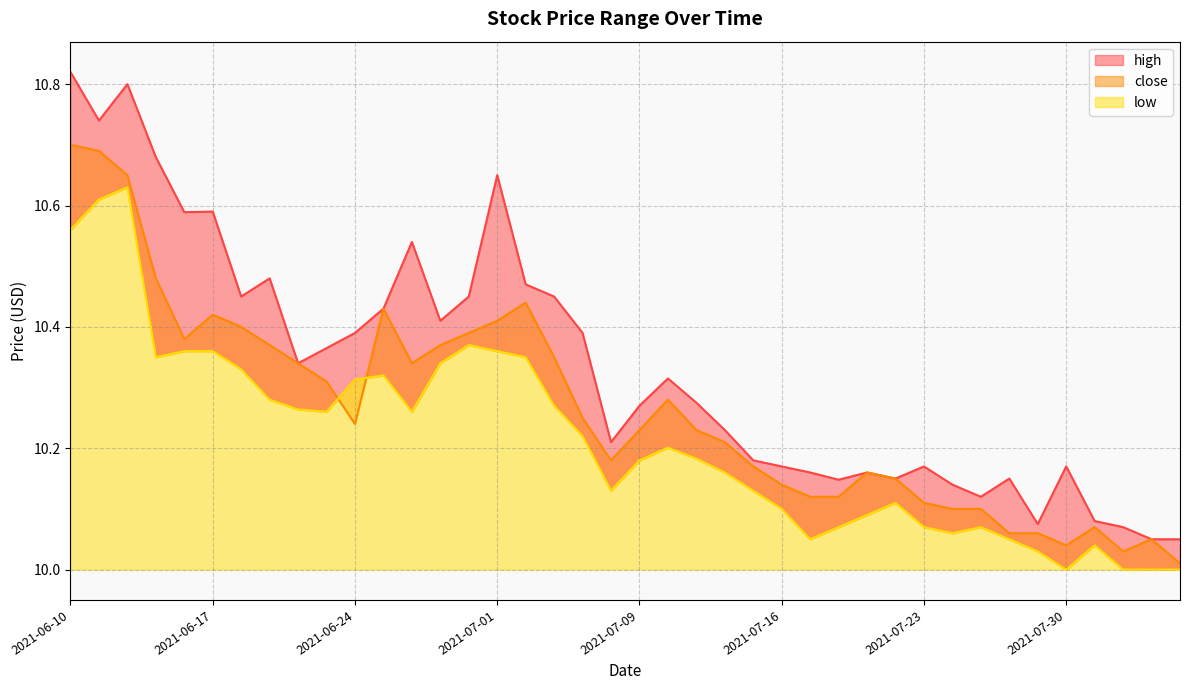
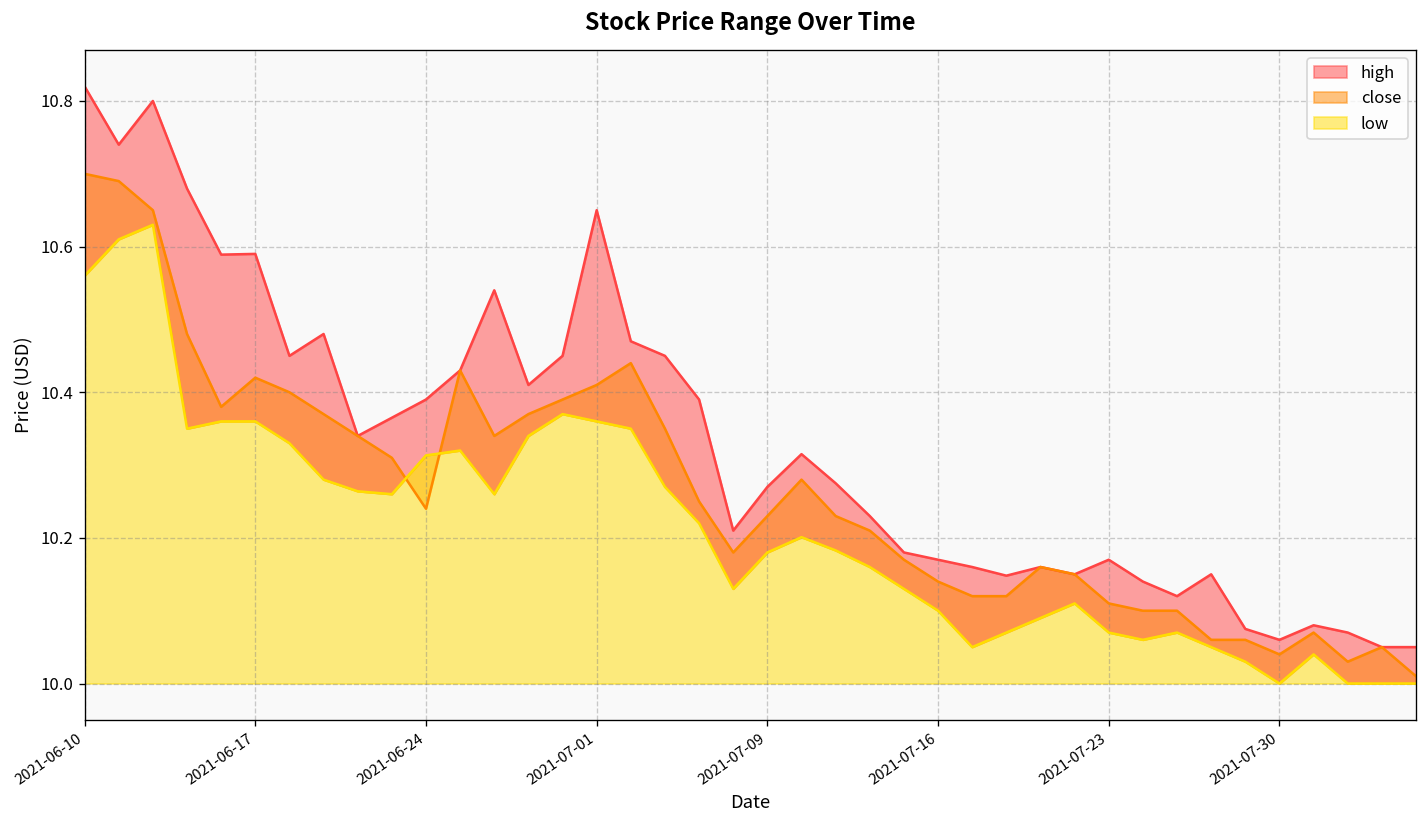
  {
    "high": {
      "2021-06-10": 10.82,
      "2021-06-17": 10.59,
      "2021-06-24": 10.39,
      "2021-07-01": 10.65,
      "2021-07-09": 10.27,
      "2021-07-16": 10.17,
      "2021-07-23": 10.17,
-     "2021-07-30": 10.17
+     "2021-07-30": 10.06
    },
    "low": {
      "2021-06-10": 10.56,
      "2021-06-17": 10.36,
      "2021-07-01": 10.36,
      "2021-07-09": 10.18,
      "2021-07-16": 10.10,
      "2021-07-23": 10.07,
      "2021-07-30": 10.00
    }
  }
